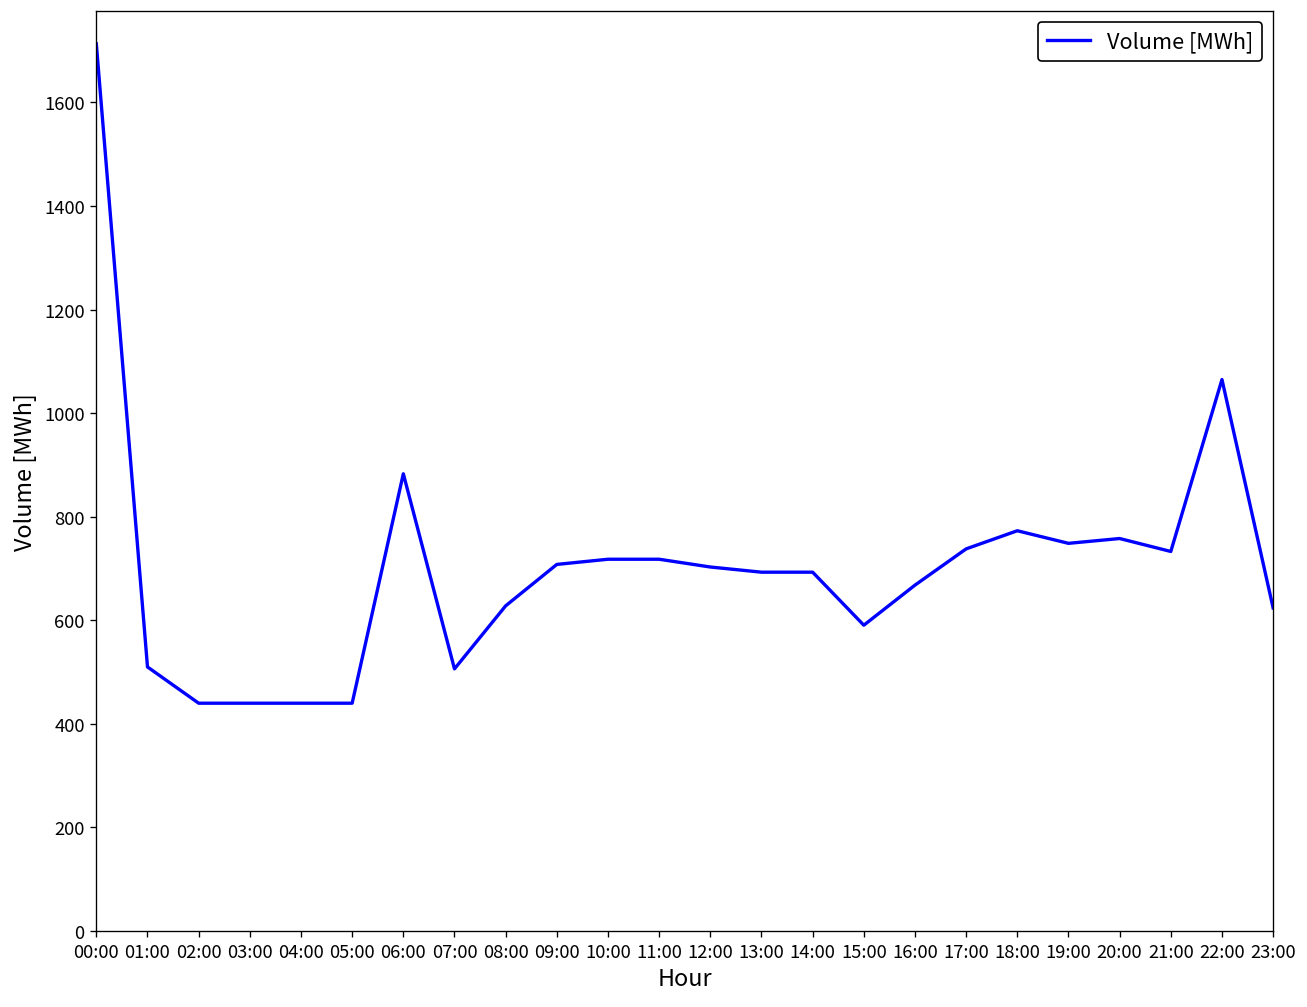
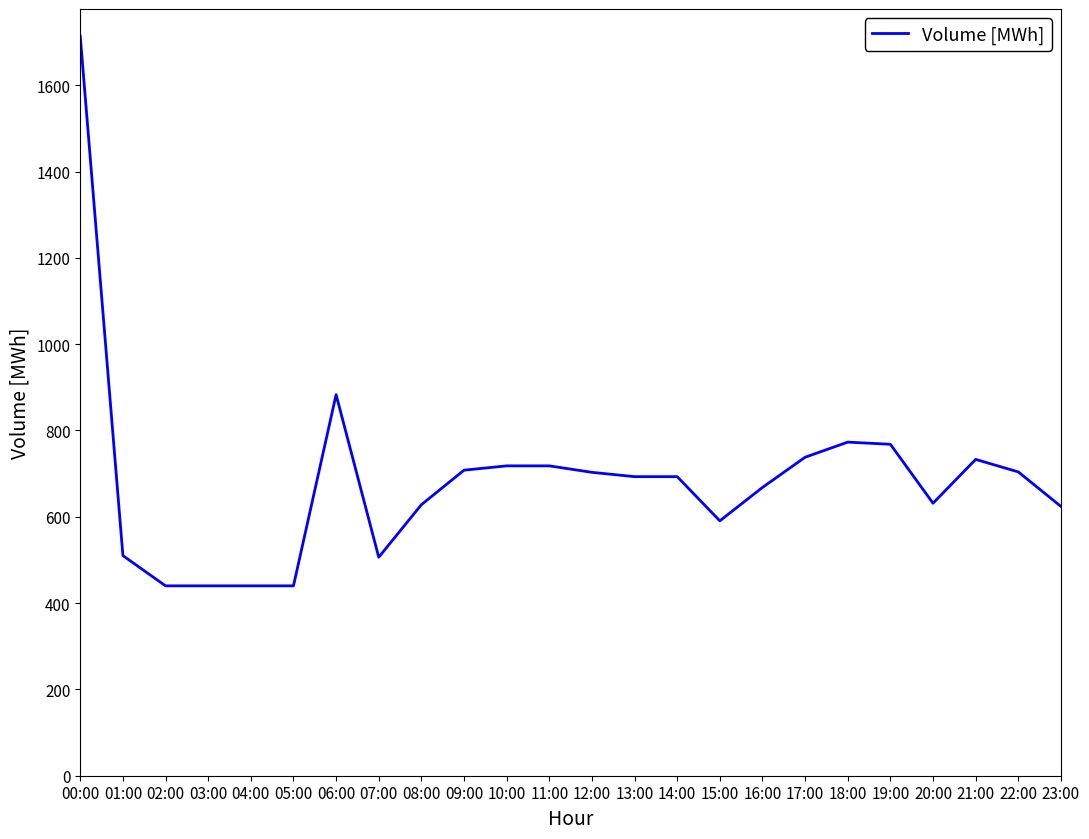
  {
    "00:00": 1710,
    "01:00": 510,
    "02:00": 440,
    "03:00": 440,
    "04:00": 440,
    "05:00": 440,
    "06:00": 880,
    "07:00": 510,
    "08:00": 630,
    "09:00": 710,
    "10:00": 720,
    "11:00": 720,
    "12:00": 700,
    "13:00": 690,
    "14:00": 690,
    "15:00": 590,
    "16:00": 670,
    "17:00": 740,
    "18:00": 770,
-   "19:00": 750,
-   "20:00": 760,
+   "19:00": 770,
+   "20:00": 630,
    "21:00": 730,
-   "22:00": 1070,
+   "22:00": 700,
    "23:00": 620
  }
